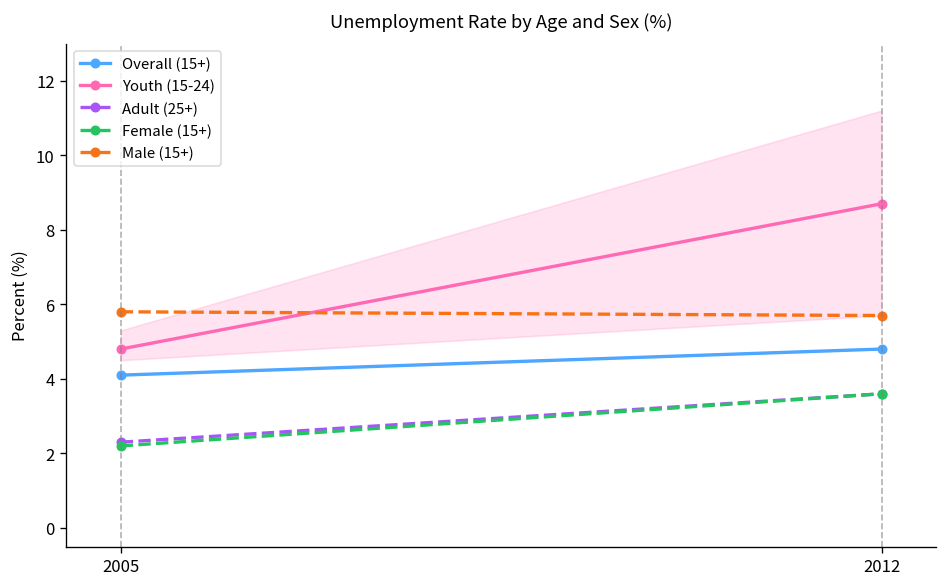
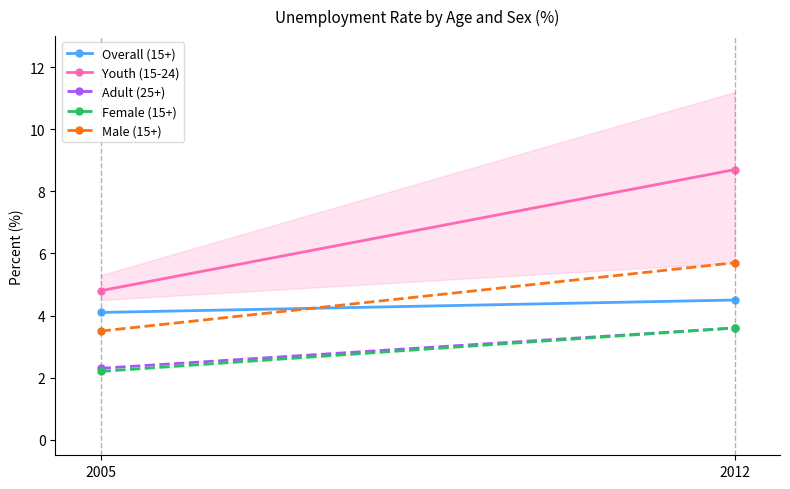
  {
    "Overall (15+)": {
      "2005": 4.1,
-     "2012": 4.8
+     "2012": 4.5
    },
    "Adult (25+)": {
      "2005": 2.3
    },
    "Female (15+)": {
      "2005": 2.2
    },
    "Male (15+)": {
-     "2005": 5.8,
+     "2005": 3.5,
      "2012": 5.7
    }
  }
